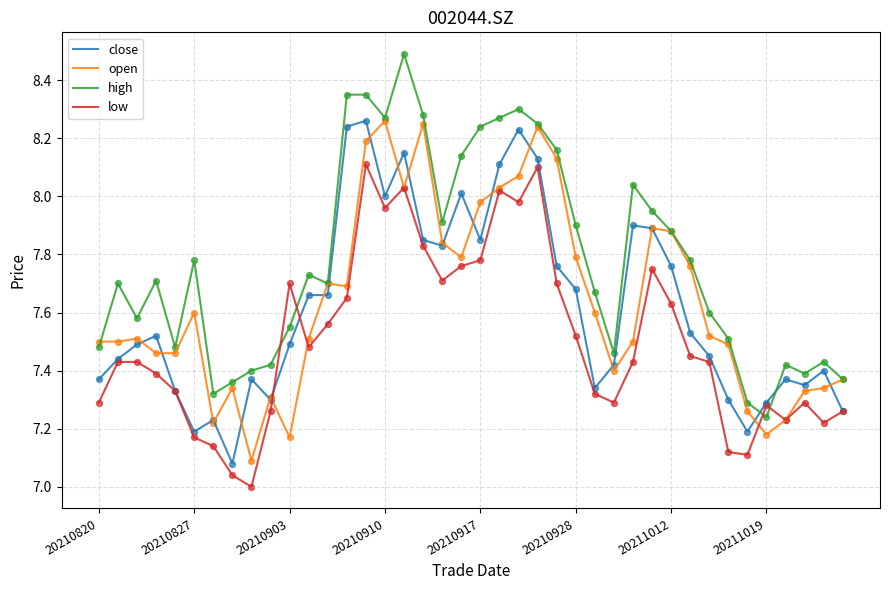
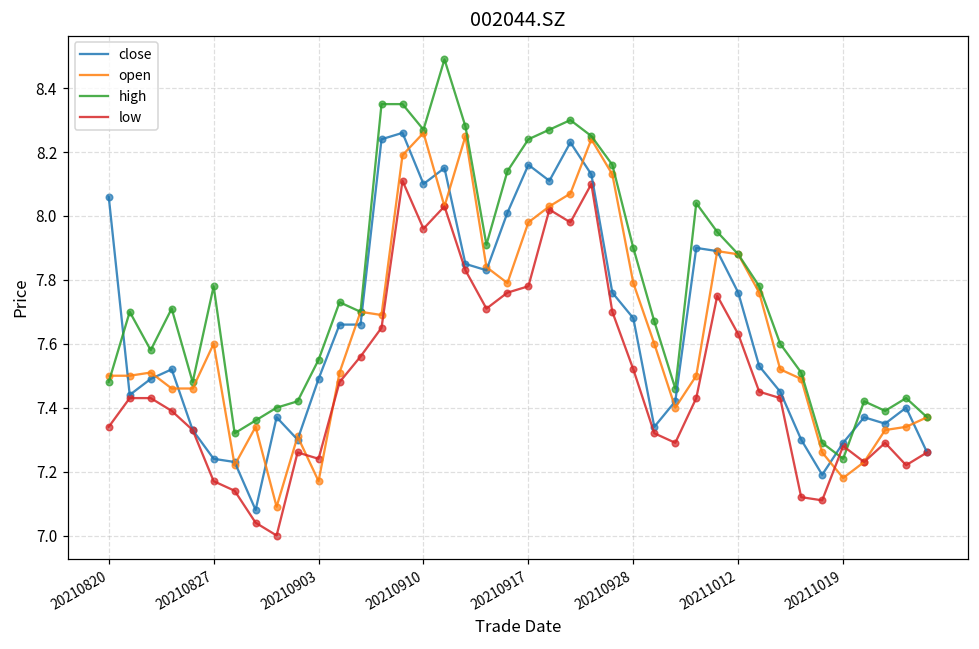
  {
    "close": {
-     "20210820": 7.37,
-     "20210827": 7.19,
+     "20210820": 8.06,
+     "20210827": 7.24,
      "20210903": 7.49,
-     "20210910": 8.0,
-     "20210917": 7.85,
+     "20210910": 8.1,
+     "20210917": 8.16,
      "20210928": 7.68,
      "20211012": 7.76,
      "20211019": 7.29
    },
    "open": {
      "20210820": 7.50,
      "20210827": 7.60,
      "20210903": 7.17,
      "20210910": 8.26,
      "20210917": 7.98,
      "20210928": 7.79,
      "20211019": 7.18
    },
    "high": {
      "20210820": 7.48,
      "20210827": 7.78,
      "20210903": 7.55,
      "20210910": 8.27,
      "20210917": 8.24,
      "20210928": 7.90,
      "20211019": 7.24
    },
    "low": {
-     "20210820": 7.29,
+     "20210820": 7.34,
      "20210827": 7.17,
-     "20210903": 7.70,
+     "20210903": 7.24,
      "20210910": 7.96,
      "20210917": 7.78,
      "20210928": 7.52,
      "20211012": 7.63,
      "20211019": 7.28
    }
  }
